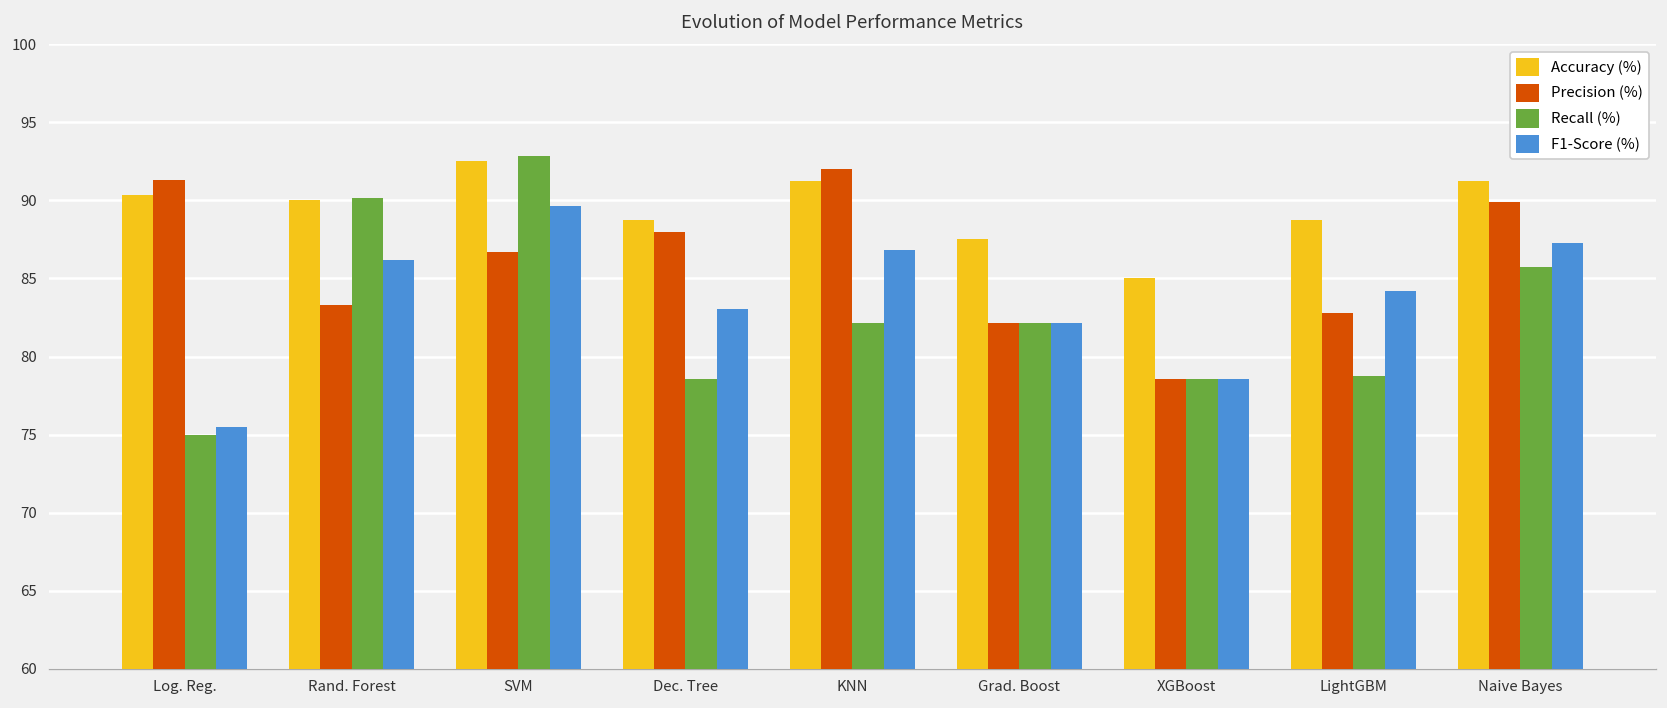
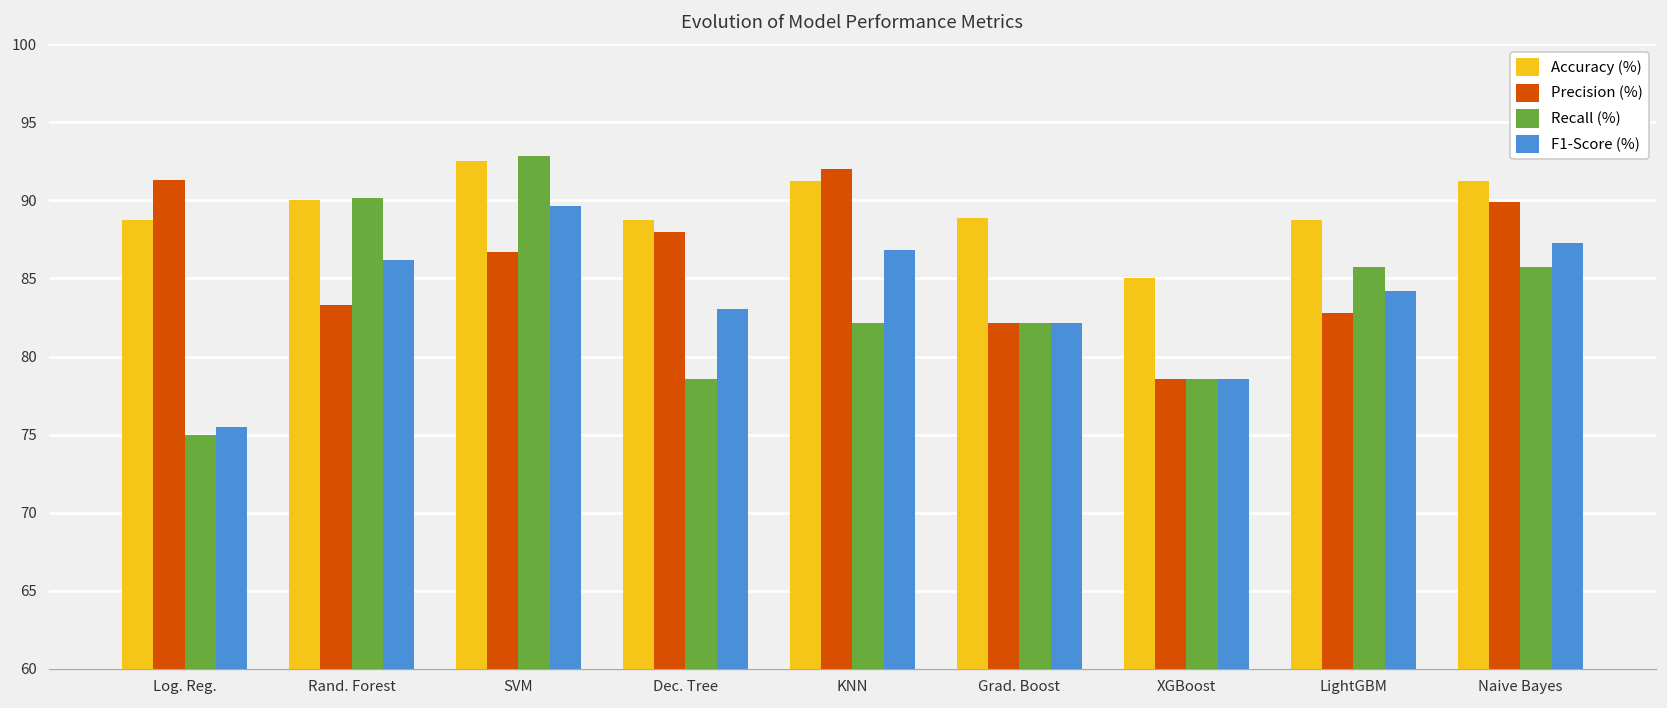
  {
    "Accuracy (%)": {
-     "Log. Reg.": 90.3,
+     "Log. Reg.": 88.8,
      "Rand. Forest": 90.0,
      "SVM": 92.5,
      "Dec. Tree": 88.8,
      "KNN": 91.3,
-     "Grad. Boost": 87.5,
+     "Grad. Boost": 88.9,
      "XGBoost": 85.0,
      "LightGBM": 88.8,
      "Naive Bayes": 91.3
    },
    "Precision (%)": {
      "Log. Reg.": 91.3,
      "Rand. Forest": 83.3,
      "SVM": 86.7,
      "Dec. Tree": 88.0,
      "KNN": 92.0,
      "Grad. Boost": 82.1,
      "XGBoost": 78.6,
      "LightGBM": 82.8,
      "Naive Bayes": 89.9
    },
    "Recall (%)": {
      "Log. Reg.": 75.0,
      "Rand. Forest": 90.2,
      "SVM": 92.9,
      "Dec. Tree": 78.6,
      "KNN": 82.1,
      "Grad. Boost": 82.1,
      "XGBoost": 78.6,
-     "LightGBM": 78.8,
+     "LightGBM": 85.7,
      "Naive Bayes": 85.7
    },
    "F1-Score (%)": {
      "Log. Reg.": 75.5,
      "Rand. Forest": 86.2,
      "SVM": 89.7,
      "Dec. Tree": 83.0,
      "KNN": 86.8,
      "Grad. Boost": 82.1,
      "XGBoost": 78.6,
      "LightGBM": 84.2,
      "Naive Bayes": 87.3
    }
  }
